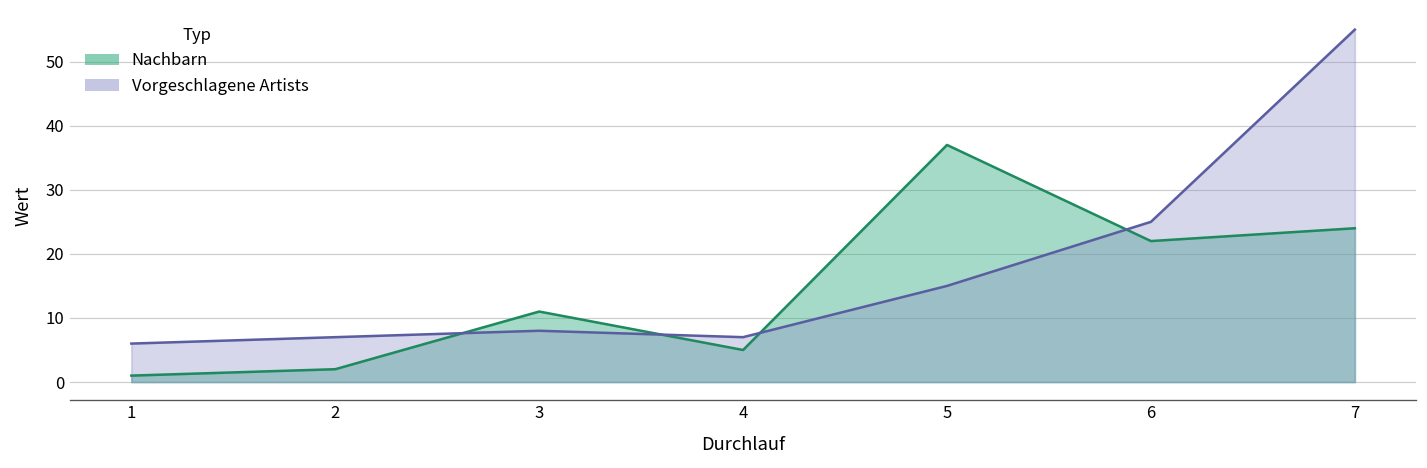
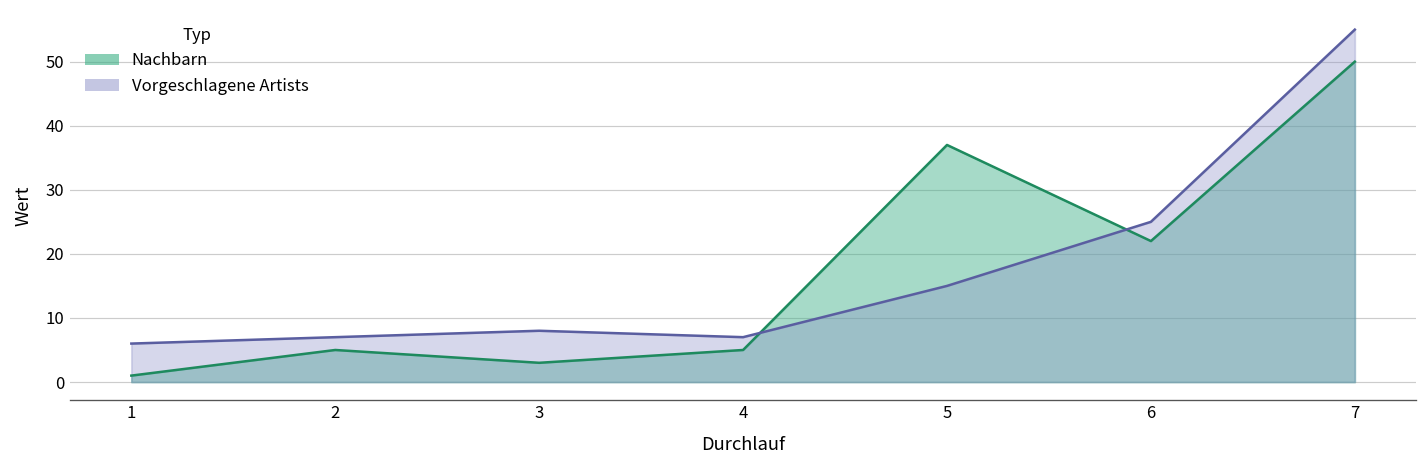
  {
    "Nachbarn": {
      "1": 1,
-     "2": 2,
-     "3": 11,
+     "2": 5,
+     "3": 3,
      "4": 5,
      "5": 37,
      "6": 22,
-     "7": 24
+     "7": 50
    },
    "Vorgeschlagene Artists": {
      "1": 6,
      "2": 7,
      "3": 8,
      "4": 7,
      "5": 15,
      "6": 25,
      "7": 55
    }
  }
